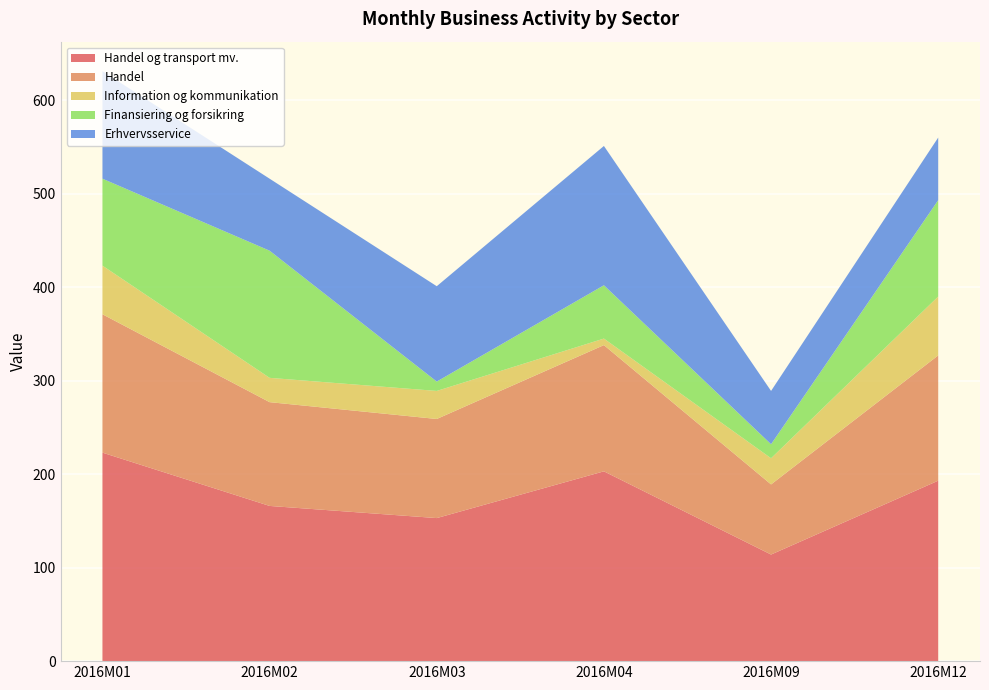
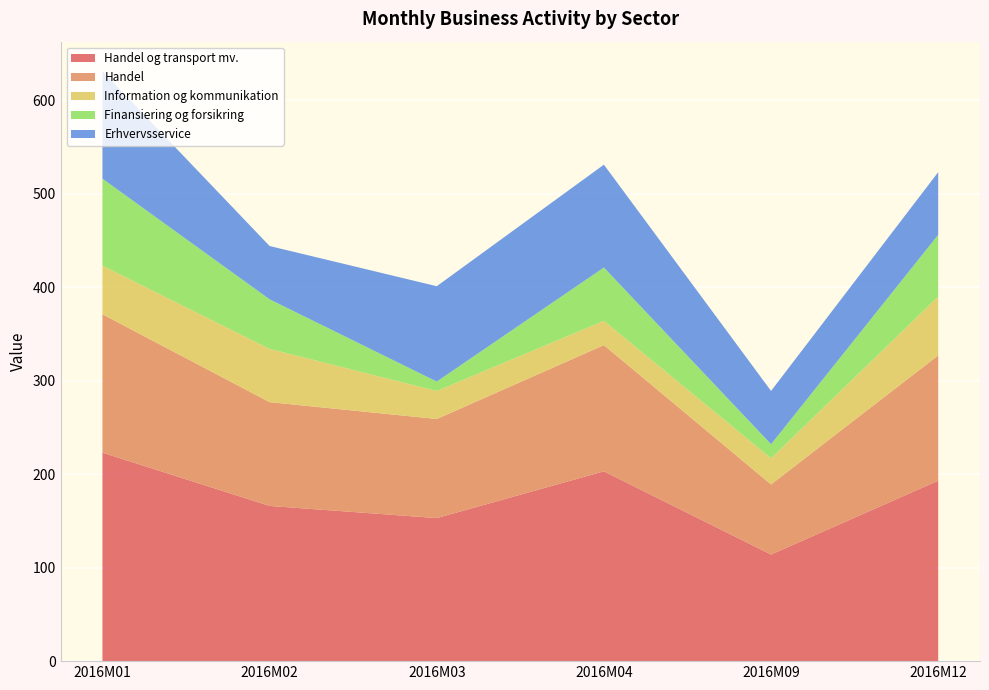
  {
    "Information og kommunikation": {
      "2016M01": 50,
-     "2016M02": 30,
+     "2016M02": 60,
      "2016M03": 30,
-     "2016M04": 10,
+     "2016M04": 30,
      "2016M09": 30,
      "2016M12": 60
    },
    "Finansiering og forsikring": {
      "2016M01": 90,
-     "2016M02": 140,
+     "2016M02": 50,
      "2016M03": 10,
      "2016M04": 60,
      "2016M09": 20,
-     "2016M12": 100
+     "2016M12": 70
    },
    "Erhvervsservice": {
-     "2016M02": 80,
+     "2016M02": 60,
      "2016M03": 100,
-     "2016M04": 150,
+     "2016M04": 110,
      "2016M09": 60,
      "2016M12": 70
    }
  }
